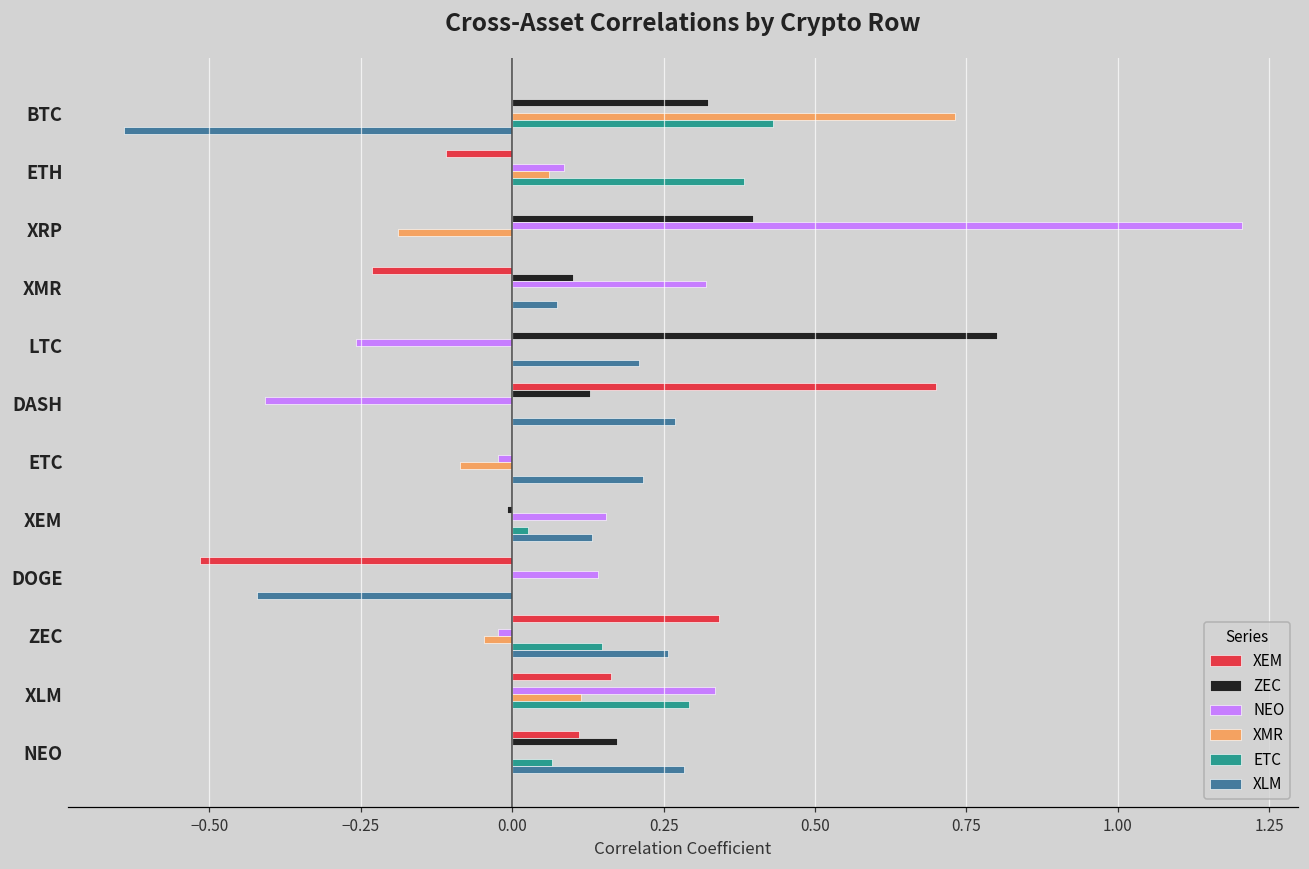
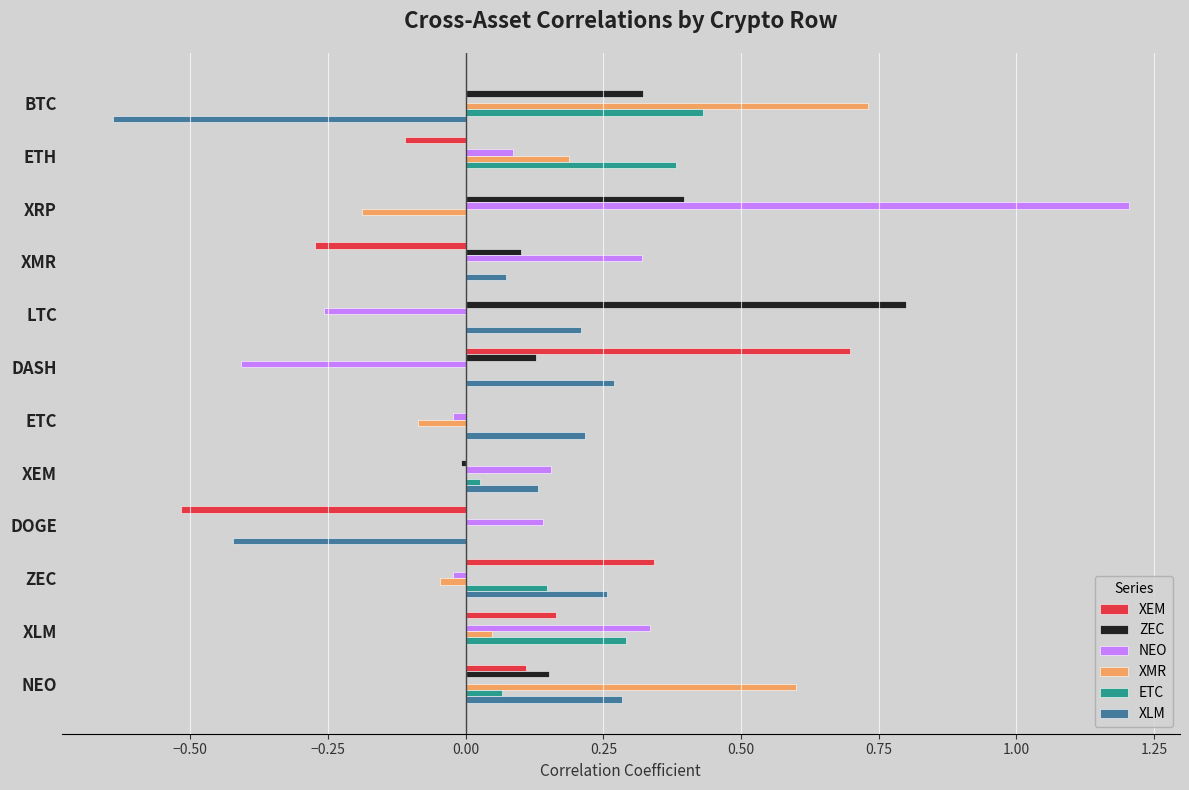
  {
    "XEM": {
      "BTC": 0.00,
      "ETH": -0.11,
      "XRP": 0.00,
-     "XMR": -0.23,
+     "XMR": -0.27,
      "LTC": 0.00,
      "DASH": 0.70,
      "ETC": 0.00,
      "XEM": 0.00,
      "DOGE": -0.52,
      "ZEC": 0.34,
      "XLM": 0.16,
      "NEO": 0.11
    },
    "ZEC": {
      "BTC": 0.32,
      "ETH": 0.00,
      "XRP": 0.40,
      "XMR": 0.10,
      "LTC": 0.80,
      "DASH": 0.13,
      "ETC": 0.00,
      "XEM": -0.01,
      "DOGE": 0.00,
      "ZEC": 0.00,
      "XLM": 0.00,
-     "NEO": 0.17
+     "NEO": 0.15
    },
    "NEO": {
      "BTC": 0.00,
      "ETH": 0.09,
      "XRP": 1.21,
      "XMR": 0.32,
      "LTC": -0.26,
      "DASH": -0.41,
      "ETC": -0.02,
      "XEM": 0.16,
      "DOGE": 0.14,
      "ZEC": -0.02,
      "XLM": 0.33,
      "NEO": 0.00
    },
    "XMR": {
      "BTC": 0.73,
-     "ETH": 0.06,
+     "ETH": 0.19,
      "XRP": -0.19,
      "XMR": 0.00,
      "LTC": 0.00,
      "DASH": 0.00,
      "ETC": -0.09,
      "XEM": 0.00,
      "DOGE": 0.00,
      "ZEC": -0.05,
-     "XLM": 0.11,
-     "NEO": 0.0
+     "XLM": 0.05,
+     "NEO": 0.6
    }
  }
